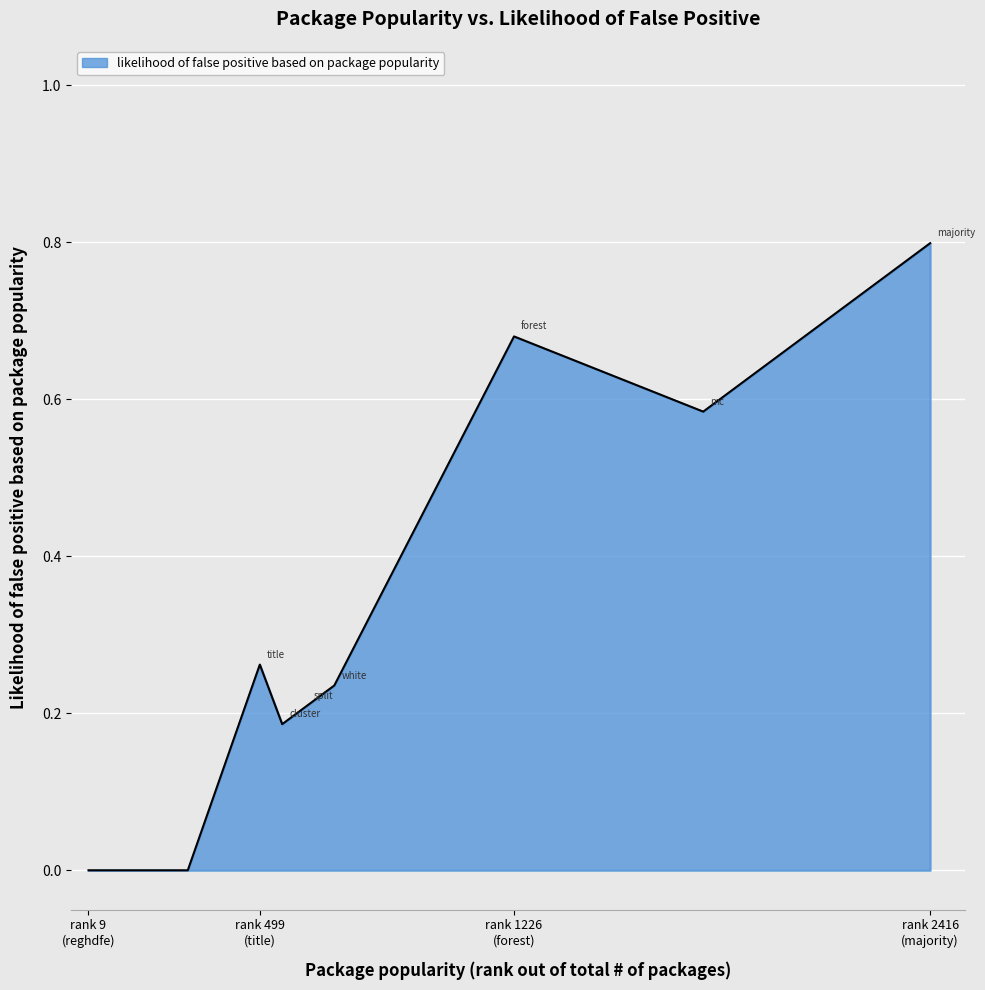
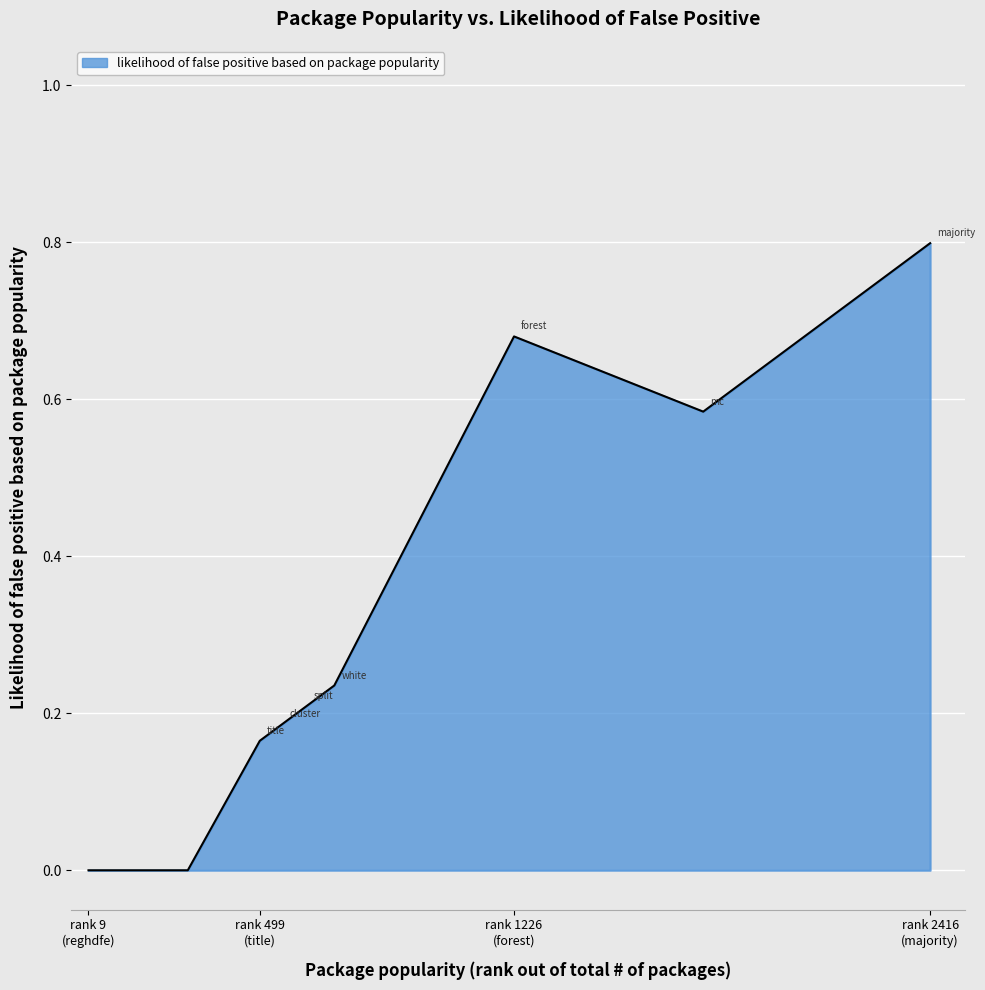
  {
    "rank 9 (reghdfe)": 0.00,
-   "rank 499 (title)": 0.26,
+   "rank 499 (title)": 0.16,
    "rank 1226 (forest)": 0.68,
    "rank 2416 (majority)": 0.80
  }
